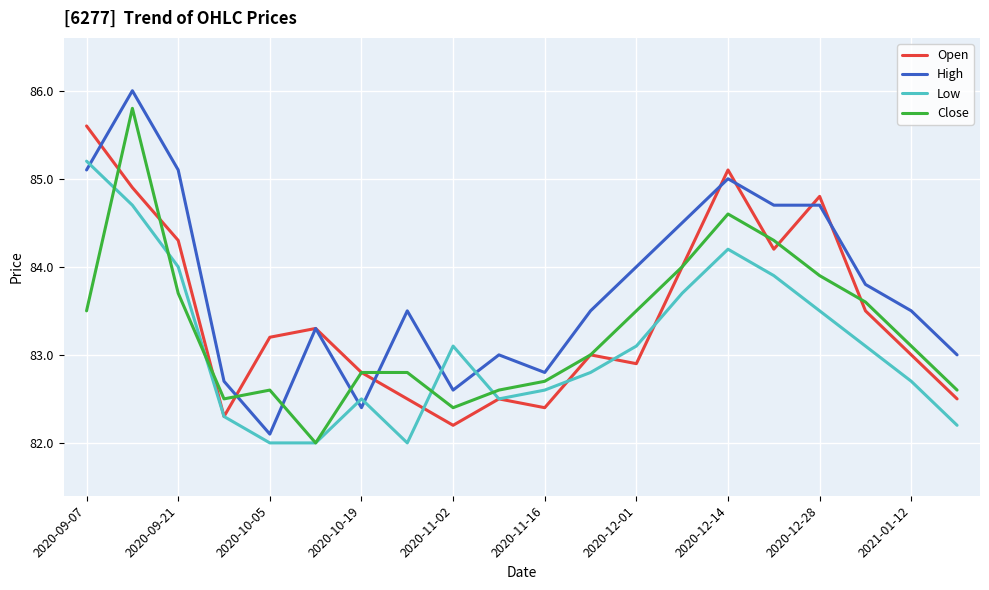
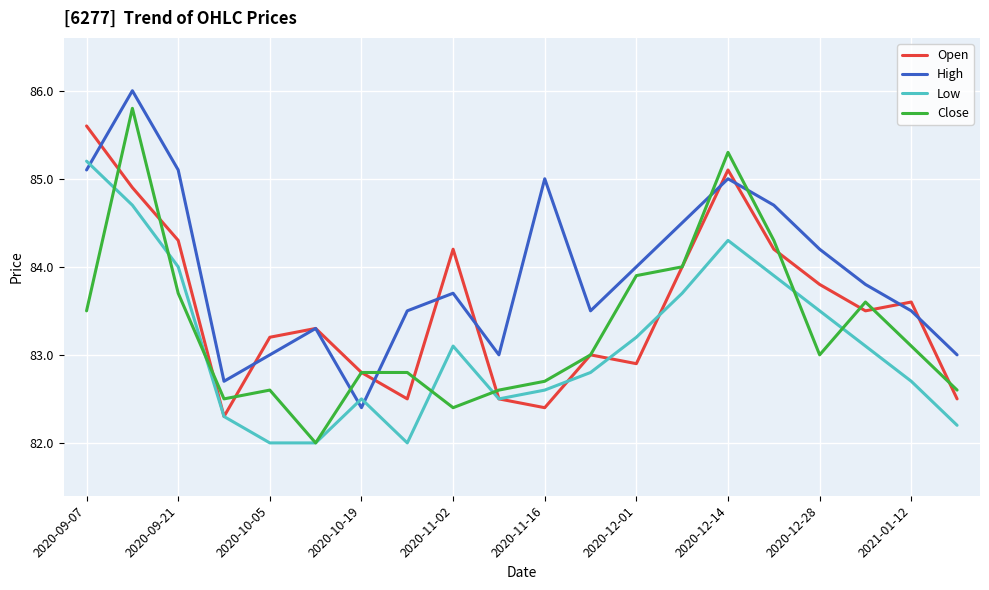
  {
    "Open": {
      "2020-09-07": 85.6,
      "2020-09-21": 84.3,
      "2020-10-05": 83.2,
-     "2020-11-02": 82.2,
+     "2020-11-02": 84.2,
      "2020-11-16": 82.4,
      "2020-12-01": 82.9,
      "2020-12-14": 85.1,
-     "2020-12-28": 84.8,
-     "2021-01-12": 83.0
+     "2020-12-28": 83.8,
+     "2021-01-12": 83.6
    },
    "High": {
      "2020-09-07": 85.1,
      "2020-09-21": 85.1,
-     "2020-10-05": 82.1,
+     "2020-10-05": 83.0,
      "2020-10-19": 82.4,
-     "2020-11-02": 82.6,
-     "2020-11-16": 82.8,
+     "2020-11-02": 83.7,
+     "2020-11-16": 85.0,
      "2020-12-01": 84.0,
      "2020-12-14": 85.0,
-     "2020-12-28": 84.7,
+     "2020-12-28": 84.2,
      "2021-01-12": 83.5
    },
    "Low": {
      "2020-09-07": 85.2,
      "2020-09-21": 84.0,
      "2020-10-05": 82.0,
      "2020-10-19": 82.5,
      "2020-11-02": 83.1,
      "2020-11-16": 82.6,
-     "2020-12-01": 83.1,
-     "2020-12-14": 84.2,
+     "2020-12-01": 83.2,
+     "2020-12-14": 84.3,
      "2020-12-28": 83.5,
      "2021-01-12": 82.7
    },
    "Close": {
      "2020-09-07": 83.5,
      "2020-09-21": 83.7,
      "2020-10-05": 82.6,
      "2020-11-02": 82.4,
      "2020-11-16": 82.7,
-     "2020-12-01": 83.5,
-     "2020-12-14": 84.6,
-     "2020-12-28": 83.9,
+     "2020-12-01": 83.9,
+     "2020-12-14": 85.3,
+     "2020-12-28": 83.0,
      "2021-01-12": 83.1
    }
  }
